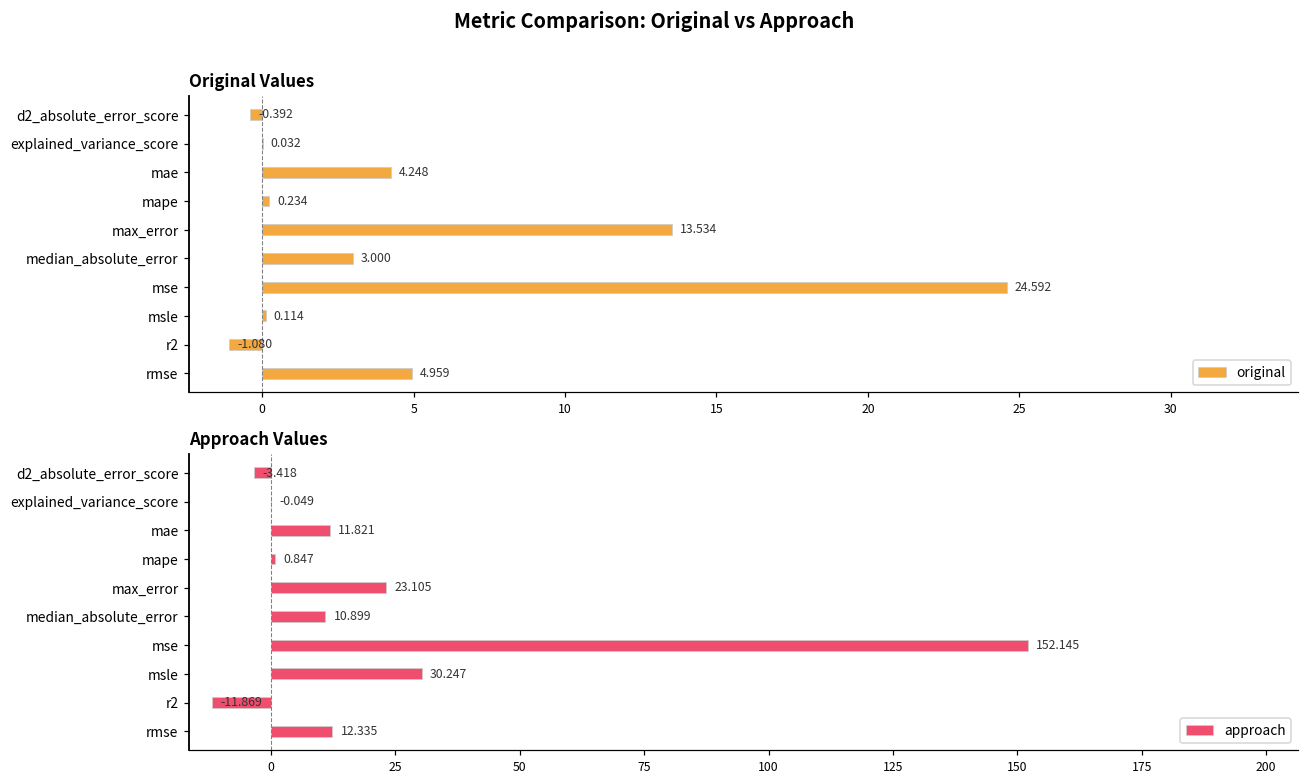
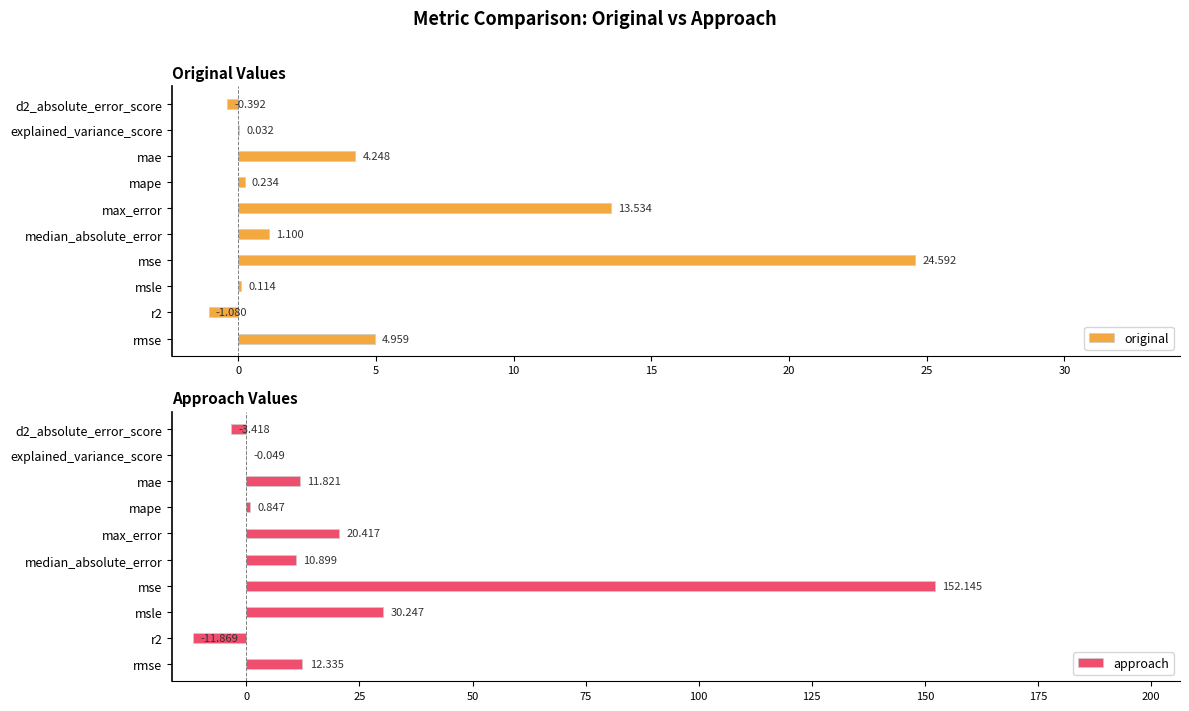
  {
    "Original Values": {
      "d2_absolute_error_score": -0.392,
      "explained_variance_score": 0.032,
      "mae": 4.248,
      "mape": 0.234,
      "max_error": 13.534,
-     "median_absolute_error": 3.000,
+     "median_absolute_error": 1.100,
      "mse": 24.592,
      "msle": 0.114,
      "r2": -1.080,
      "rmse": 4.959
    },
    "Approach Values": {
      "d2_absolute_error_score": -3.418,
      "explained_variance_score": -0.049,
      "mae": 11.821,
      "mape": 0.847,
-     "max_error": 23.105,
+     "max_error": 20.417,
      "median_absolute_error": 10.899,
      "mse": 152.145,
      "msle": 30.247,
      "r2": -11.869,
      "rmse": 12.335
    }
  }
